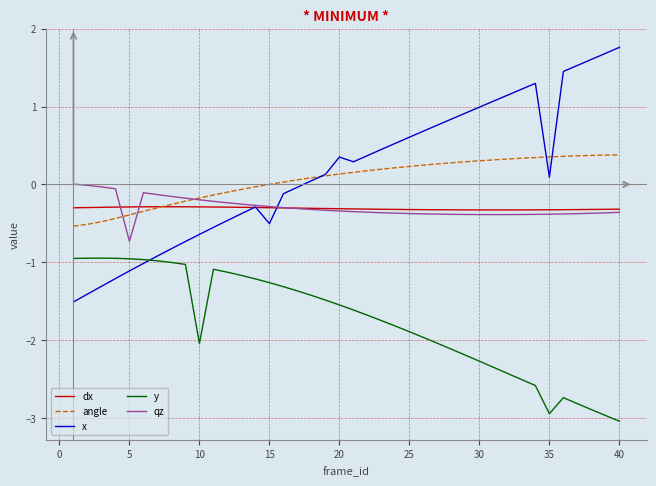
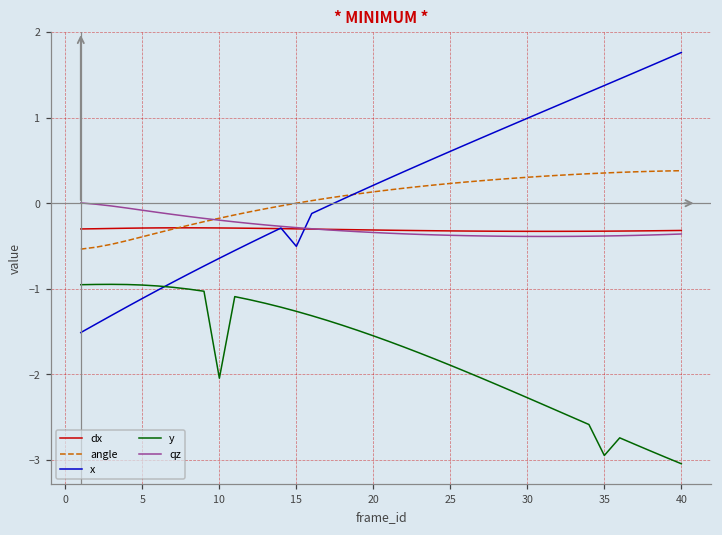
  {
    "dx": {
      "5": -0.3,
      "10": -0.3,
      "25": -0.3,
      "30": -0.3,
      "35": -0.3,
      "40": -0.3
    },
    "angle": {
      "5": -0.4,
      "15": 0.0,
      "20": 0.1,
      "25": 0.2,
      "30": 0.3,
      "35": 0.4,
      "40": 0.4
    },
    "x": {
      "5": -1.1,
      "10": -0.6,
      "15": -0.5,
-     "20": 0.4,
+     "20": 0.2,
      "25": 0.6,
      "30": 1.0,
-     "35": 0.1,
+     "35": 1.4,
      "40": 1.8
    },
    "y": {
      "5": -1.0,
      "10": -2.0,
      "15": -1.3,
      "20": -1.5,
      "25": -1.9,
      "30": -2.3,
      "35": -2.9,
      "40": -3.0
    },
    "qz": {
-     "5": -0.7,
+     "5": -0.1,
      "25": -0.4,
      "30": -0.4,
      "35": -0.4,
      "40": -0.4
    }
  }
